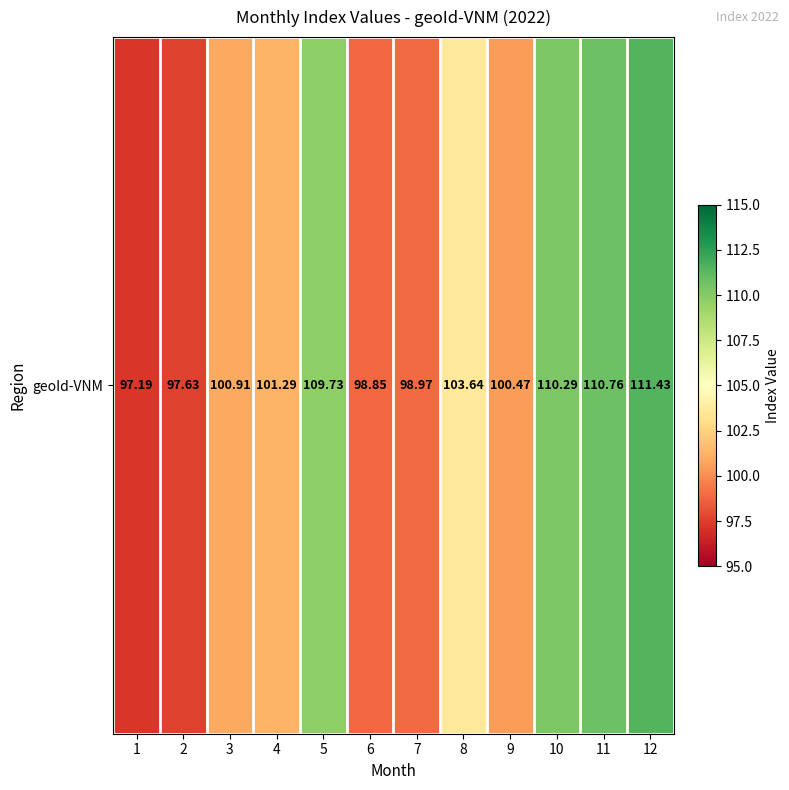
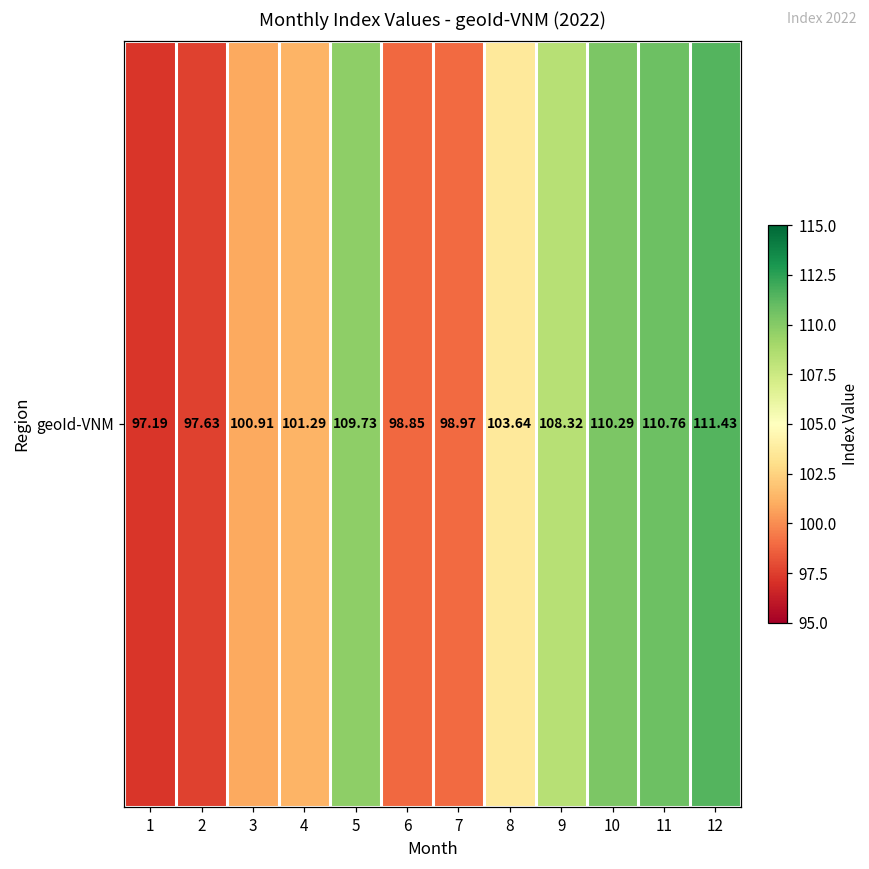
  {
    "geoId-VNM": {
      "1": 97.19,
      "2": 97.63,
      "3": 100.91,
      "4": 101.29,
      "5": 109.73,
      "6": 98.85,
      "7": 98.97,
      "8": 103.64,
-     "9": 100.47,
+     "9": 108.32,
      "10": 110.29,
      "11": 110.76,
      "12": 111.43
    }
  }
